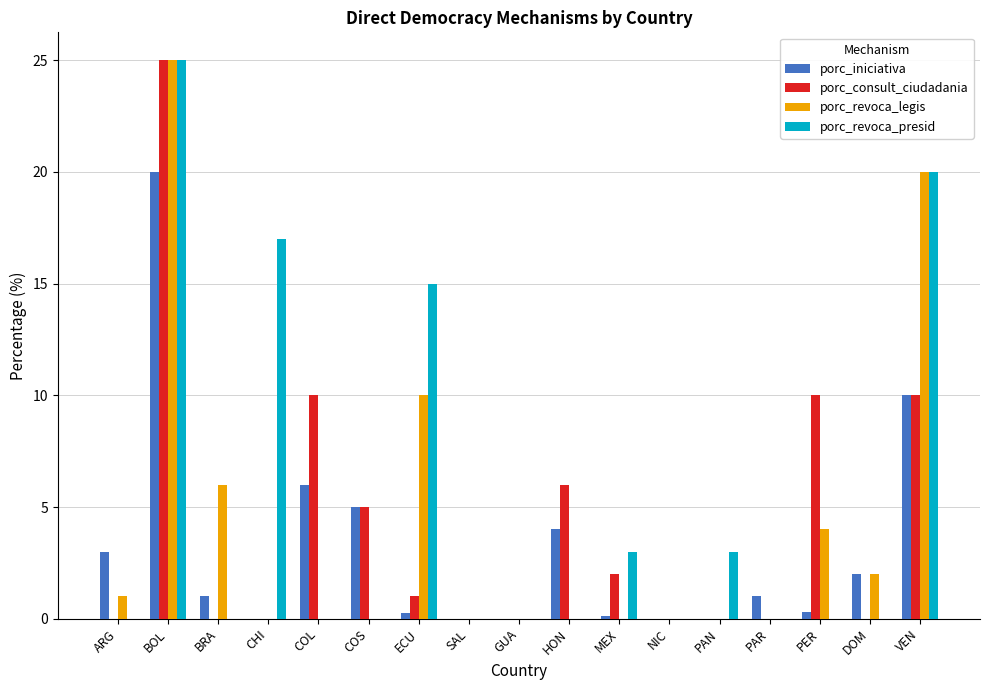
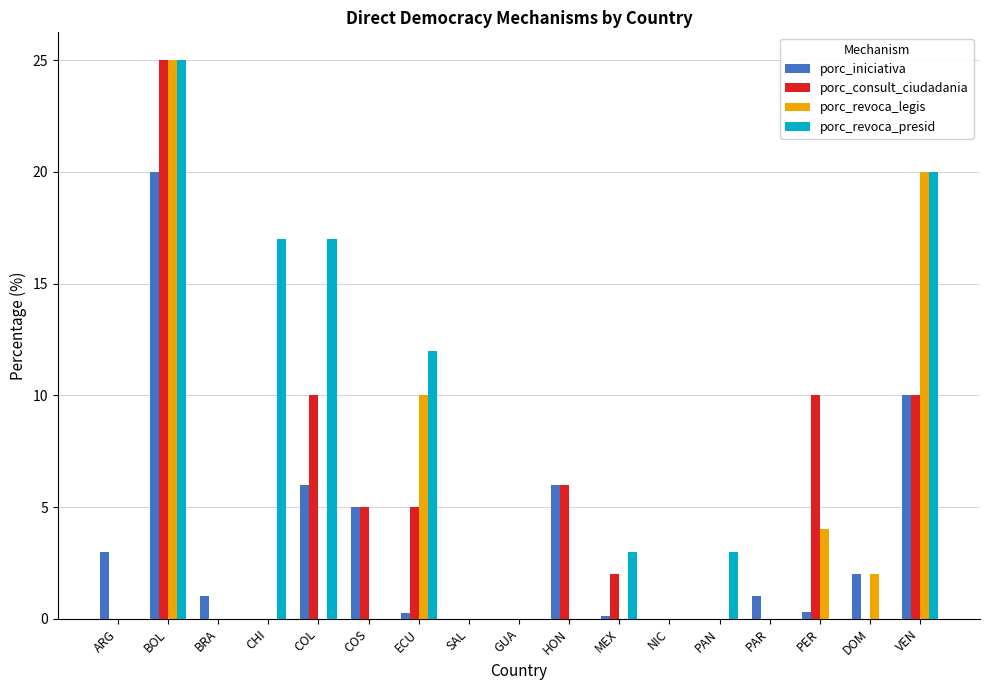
  {
    "porc_iniciativa": {
      "ARG": 3,
      "BOL": 20,
      "BRA": 1,
      "CHI": 0,
      "COL": 6,
      "COS": 5,
      "ECU": 0.3,
      "SAL": 0,
      "GUA": 0,
-     "HON": 4,
+     "HON": 6,
      "MEX": 0.1,
      "NIC": 0,
      "PAN": 0,
      "PAR": 1,
      "PER": 0.3,
      "DOM": 2,
      "VEN": 10
    },
    "porc_consult_ciudadania": {
      "ARG": 0,
      "BOL": 25,
      "BRA": 0,
      "CHI": 0,
      "COL": 10,
      "COS": 5,
-     "ECU": 1,
+     "ECU": 5,
      "SAL": 0,
      "GUA": 0,
      "HON": 6,
      "MEX": 2,
      "NIC": 0,
      "PAN": 0,
      "PAR": 0,
      "PER": 10,
      "DOM": 0,
      "VEN": 10
    },
    "porc_revoca_legis": {
-     "ARG": 1,
+     "ARG": 0,
      "BOL": 25,
-     "BRA": 6,
+     "BRA": 0,
      "CHI": 0,
      "COL": 0,
      "COS": 0,
      "ECU": 10,
      "SAL": 0,
      "GUA": 0,
      "HON": 0,
      "MEX": 0,
      "NIC": 0,
      "PAN": 0,
      "PAR": 0,
      "PER": 4,
      "DOM": 2,
      "VEN": 20
    },
    "porc_revoca_presid": {
      "ARG": 0,
      "BOL": 25,
      "BRA": 0,
      "CHI": 17,
-     "COL": 0,
+     "COL": 17,
      "COS": 0,
-     "ECU": 15,
+     "ECU": 12,
      "SAL": 0,
      "GUA": 0,
      "HON": 0,
      "MEX": 3,
      "NIC": 0,
      "PAN": 3,
      "PAR": 0,
      "PER": 0,
      "DOM": 0,
      "VEN": 20
    }
  }
